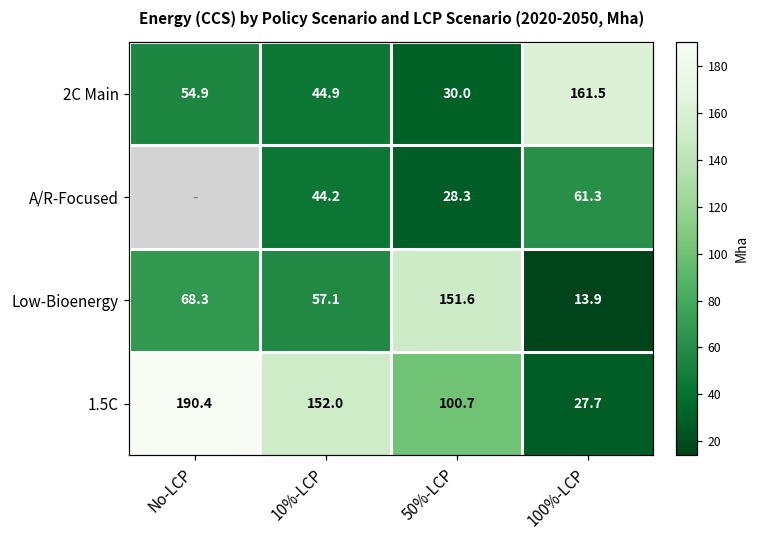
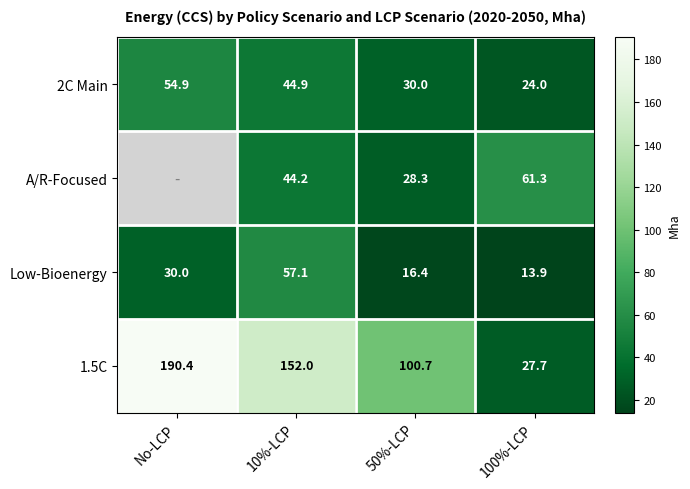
  {
    "2C Main": {
      "No-LCP": 54.9,
      "10%-LCP": 44.9,
      "50%-LCP": 30.0,
-     "100%-LCP": 161.5
+     "100%-LCP": 24.0
    },
    "A/R-Focused": {
      "10%-LCP": 44.2,
      "50%-LCP": 28.3,
      "100%-LCP": 61.3
    },
    "Low-Bioenergy": {
-     "No-LCP": 68.3,
+     "No-LCP": 30.0,
      "10%-LCP": 57.1,
-     "50%-LCP": 151.6,
+     "50%-LCP": 16.4,
      "100%-LCP": 13.9
    },
    "1.5C": {
      "No-LCP": 190.4,
      "10%-LCP": 152.0,
      "50%-LCP": 100.7,
      "100%-LCP": 27.7
    }
  }
